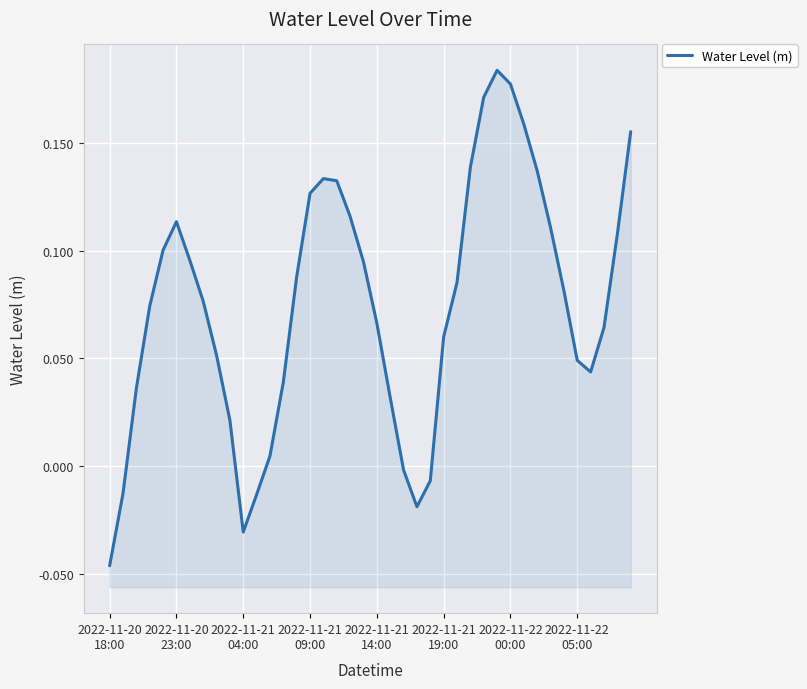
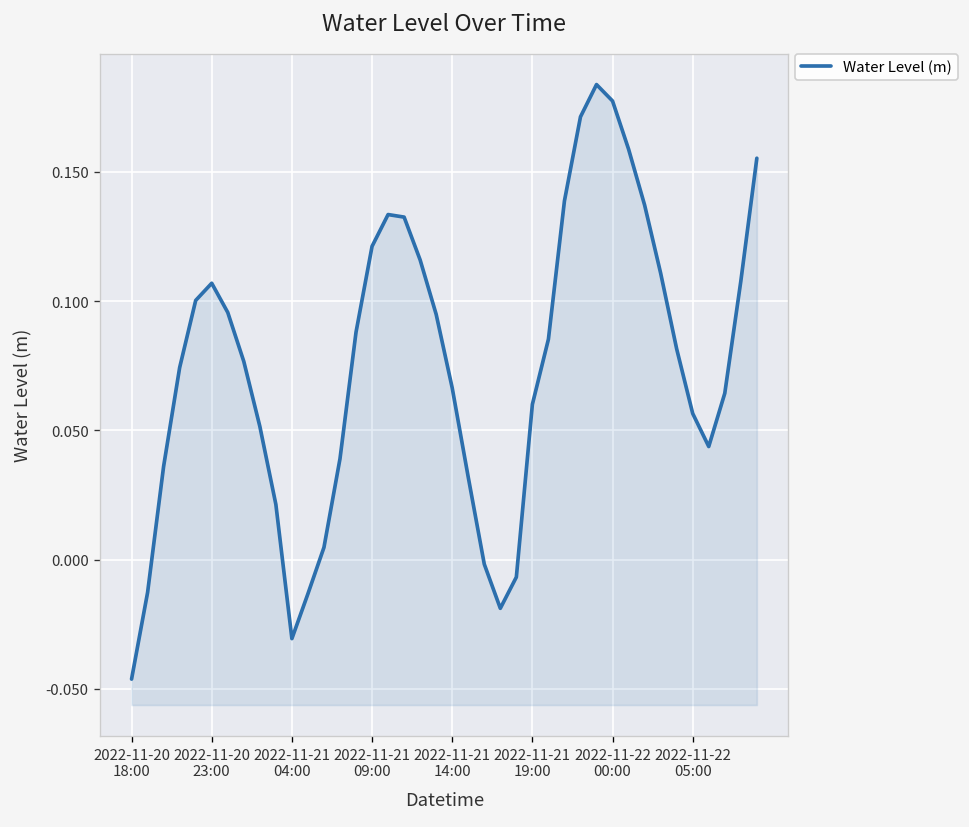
  {
    "2022-11-20 18:00": -0.046,
-   "2022-11-20 23:00": 0.113,
+   "2022-11-20 23:00": 0.107,
    "2022-11-21 04:00": -0.031,
-   "2022-11-21 09:00": 0.127,
+   "2022-11-21 09:00": 0.121,
    "2022-11-21 14:00": 0.066,
    "2022-11-21 19:00": 0.060,
    "2022-11-22 00:00": 0.177,
-   "2022-11-22 05:00": 0.049
+   "2022-11-22 05:00": 0.057
  }
